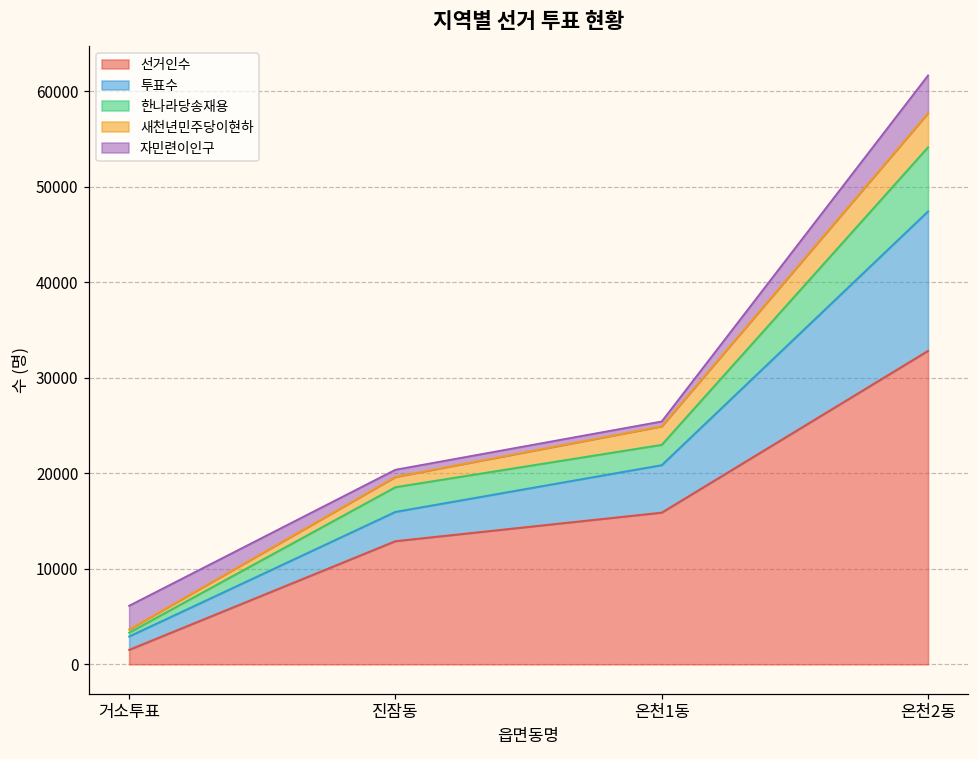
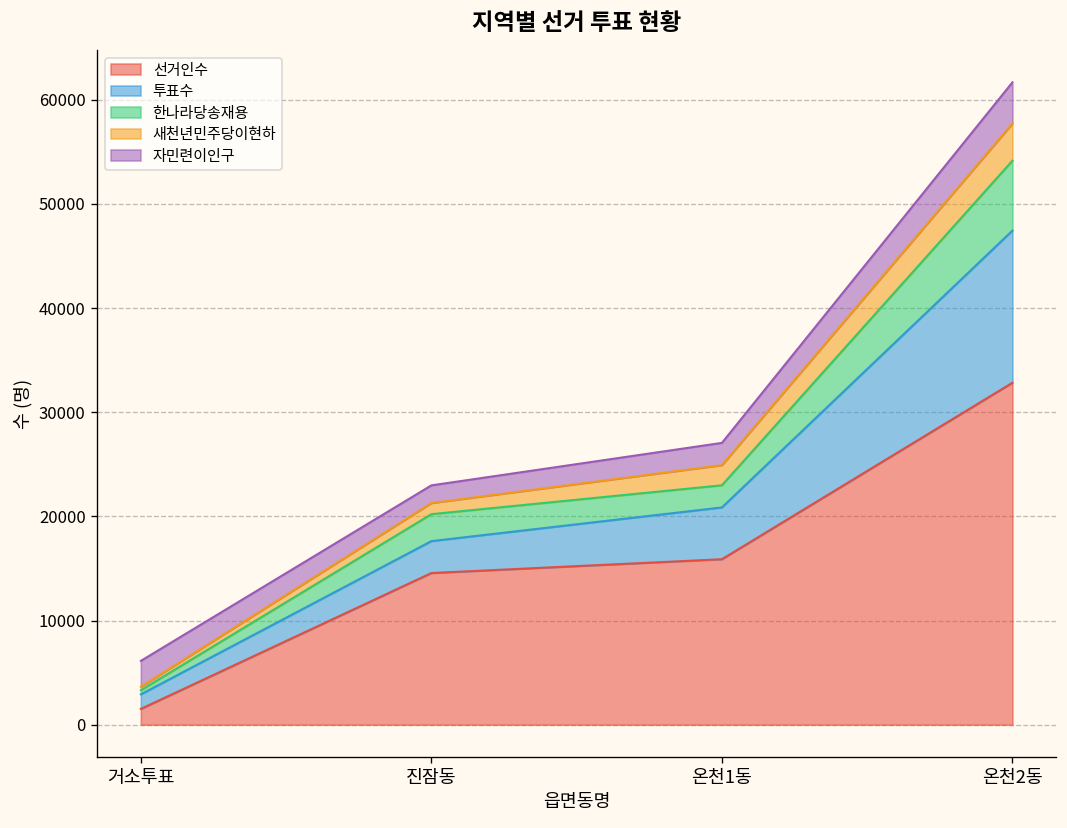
  {
    "선거인수": {
      "거소투표": 2000,
-     "진잠동": 13000,
+     "진잠동": 15000,
      "온천1동": 16000,
      "온천2동": 33000
    },
    "투표수": {
      "거소투표": 1000,
      "진잠동": 3000,
      "온천1동": 5000,
      "온천2동": 15000
    },
    "한나라당송재용": {
      "거소투표": 0,
      "진잠동": 3000,
      "온천1동": 2000,
      "온천2동": 7000
    },
    "새천년민주당이현하": {
      "거소투표": 0,
      "진잠동": 1000,
      "온천1동": 2000,
      "온천2동": 4000
    },
    "자민련이인구": {
      "거소투표": 2000,
-     "진잠동": 1000,
-     "온천1동": 1000,
+     "진잠동": 2000,
+     "온천1동": 2000,
      "온천2동": 4000
    }
  }
